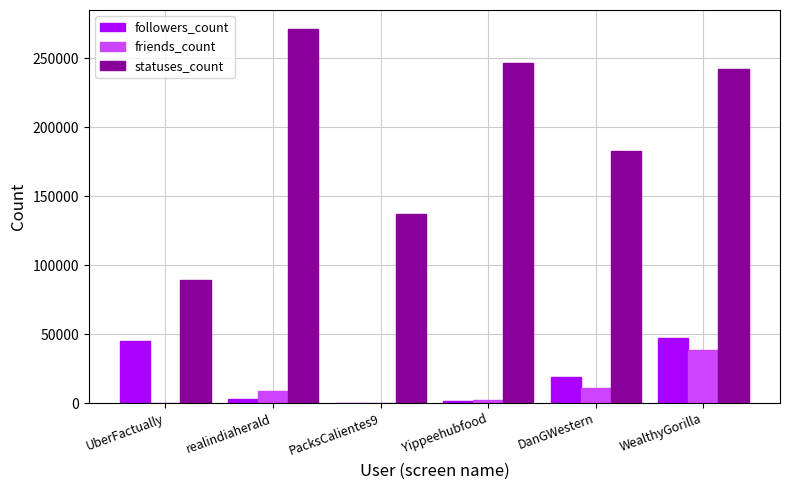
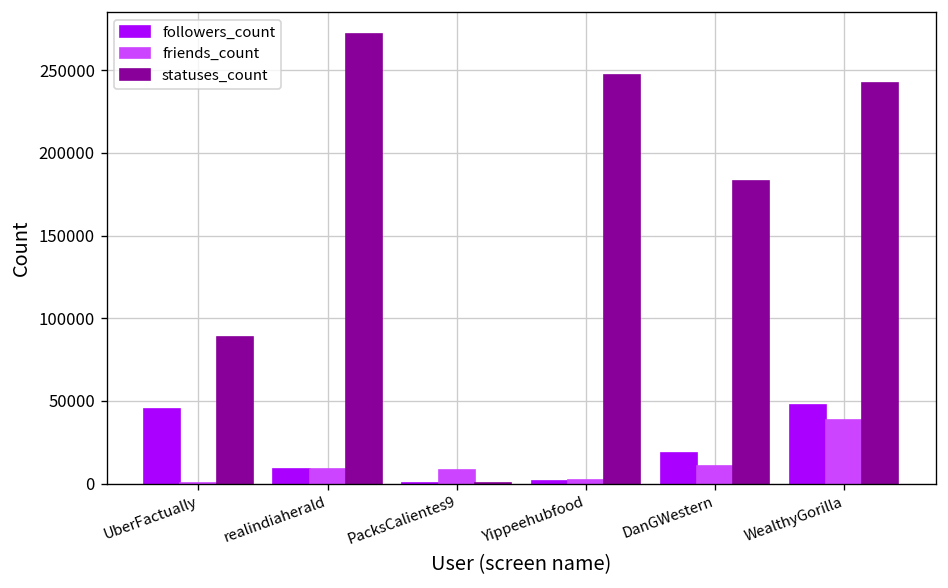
  {
    "followers_count": {
      "UberFactually": 45000,
-     "realindiaherald": 3000,
+     "realindiaherald": 9000,
      "DanGWestern": 19000,
      "WealthyGorilla": 47000
    },
    "friends_count": {
      "realindiaherald": 9000,
-     "PacksCalientes9": 0,
+     "PacksCalientes9": 8000,
      "Yippeehubfood": 2000,
      "DanGWestern": 11000,
      "WealthyGorilla": 39000
    },
    "statuses_count": {
      "UberFactually": 89000,
      "realindiaherald": 272000,
-     "PacksCalientes9": 137000,
+     "PacksCalientes9": 0,
      "Yippeehubfood": 247000,
      "DanGWestern": 183000,
      "WealthyGorilla": 242000
    }
  }
